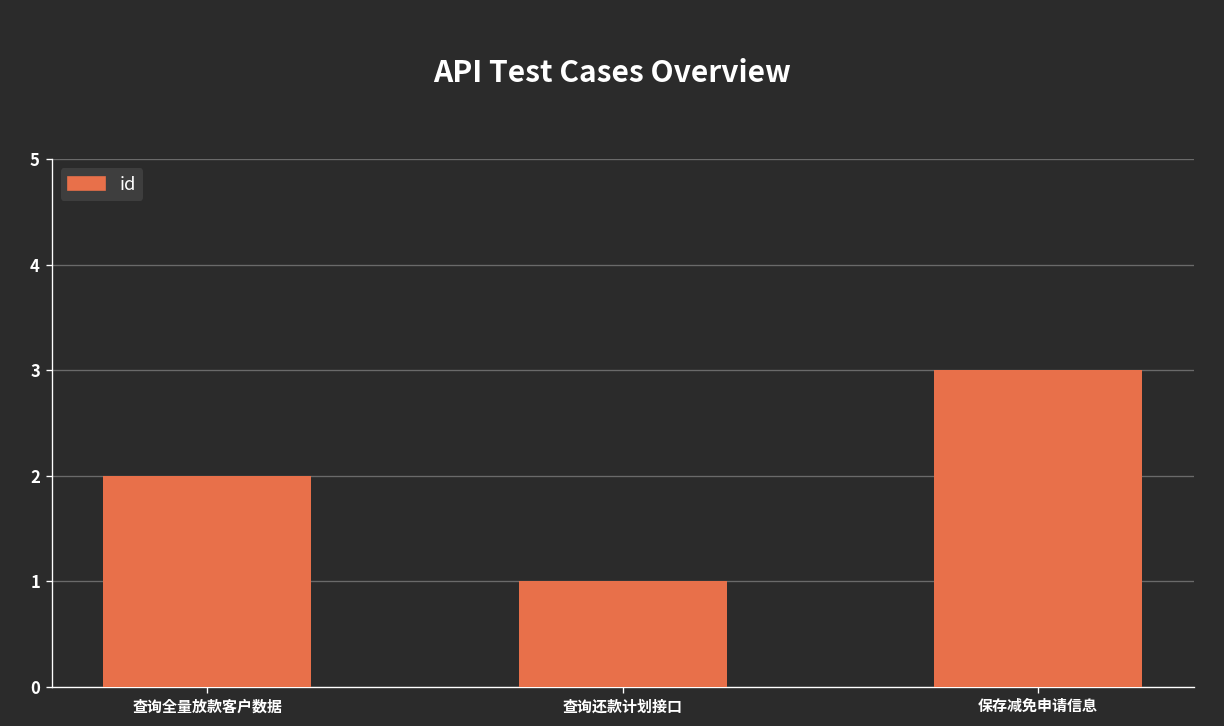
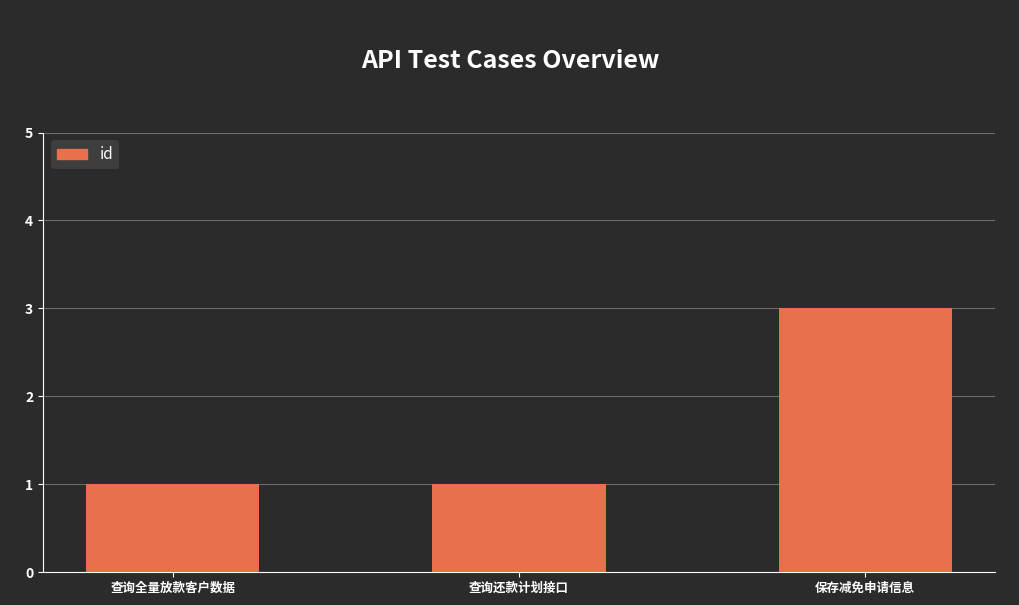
  {
-   "查询全量放款客户数据": 2,
+   "查询全量放款客户数据": 1,
    "查询还款计划接口": 1,
    "保存减免申请信息": 3
  }
